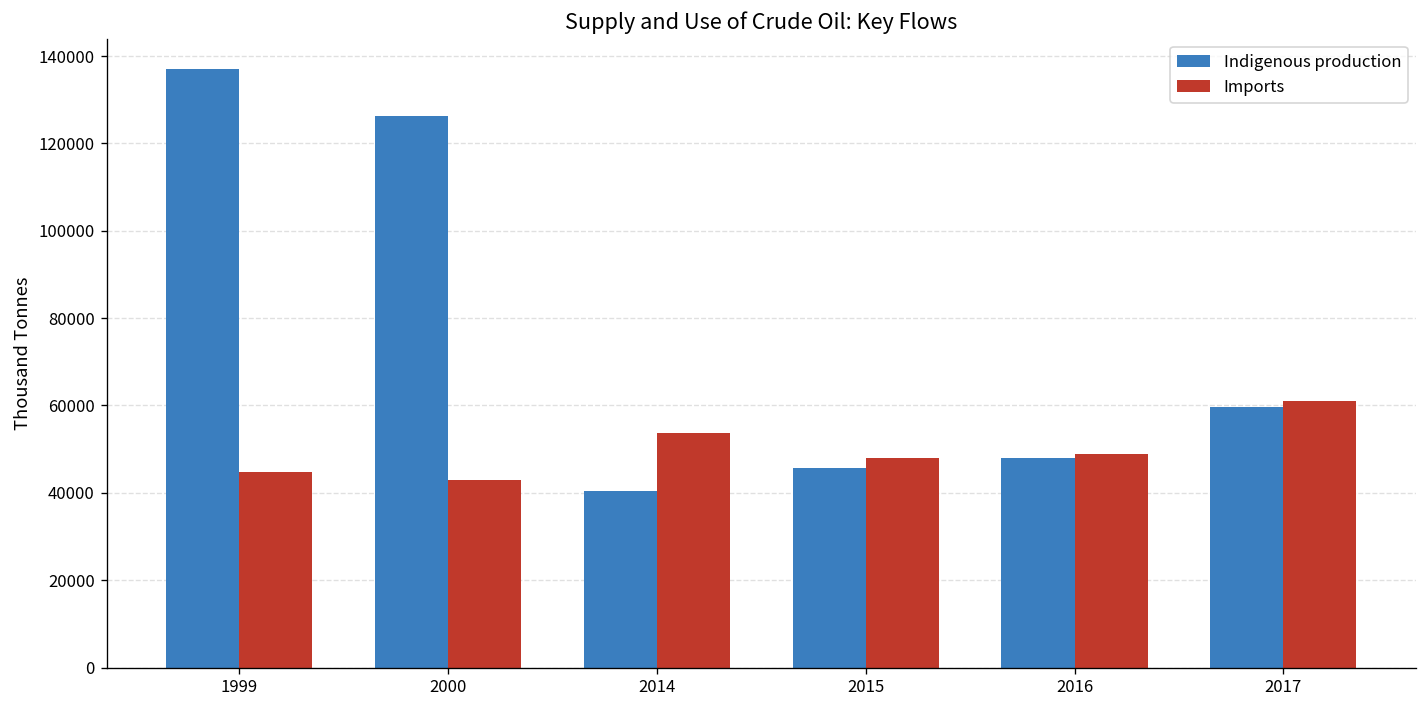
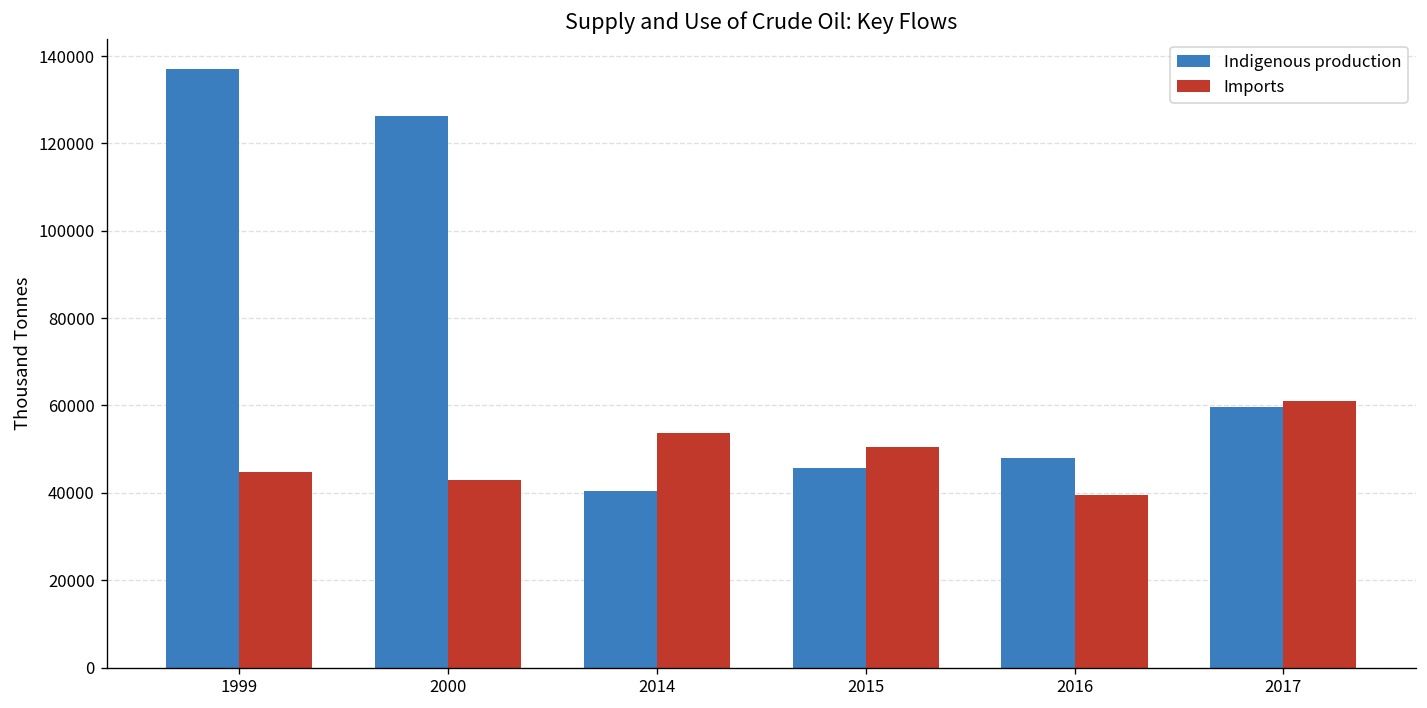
  {
    "Indigenous production": {
      "1999": 137000,
      "2000": 126000,
      "2014": 40000,
      "2015": 46000,
      "2016": 48000,
      "2017": 60000
    },
    "Imports": {
      "1999": 45000,
      "2000": 43000,
      "2014": 54000,
-     "2015": 48000,
-     "2016": 49000,
+     "2015": 51000,
+     "2016": 39000,
      "2017": 61000
    }
  }
